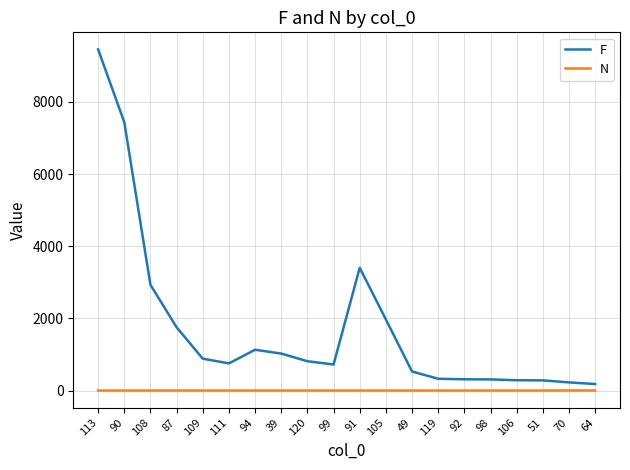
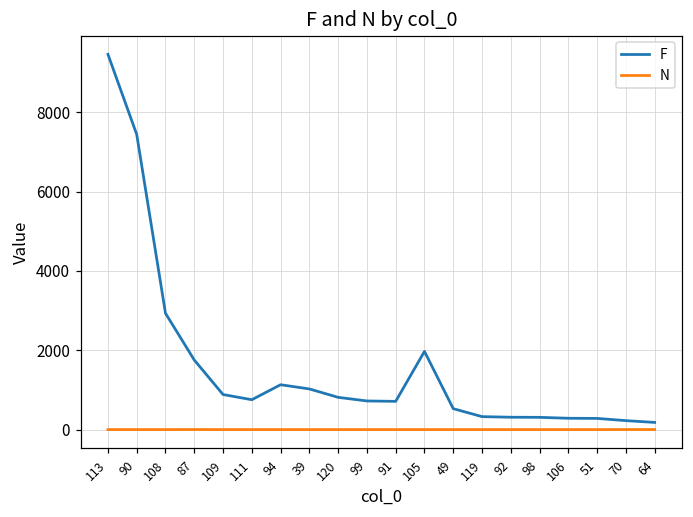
  {
    "F": {
      "113": 9500,
      "90": 7400,
      "108": 2900,
      "87": 1800,
      "109": 900,
      "111": 800,
      "94": 1100,
      "39": 1000,
      "120": 800,
      "99": 700,
-     "91": 3400,
+     "91": 700,
      "105": 2000,
      "49": 500,
      "119": 300,
      "92": 300,
      "98": 300,
      "106": 300,
      "51": 300,
      "70": 200,
      "64": 200
    },
    "N": {
      "113": 0,
      "90": 0,
      "108": 0,
      "87": 0,
      "109": 0,
      "111": 0,
      "94": 0,
      "39": 0,
      "120": 0,
      "99": 0,
      "91": 0,
      "105": 0,
      "49": 0,
      "119": 0,
      "92": 0,
      "98": 0,
      "106": 0,
      "51": 0,
      "70": 0,
      "64": 0
    }
  }
